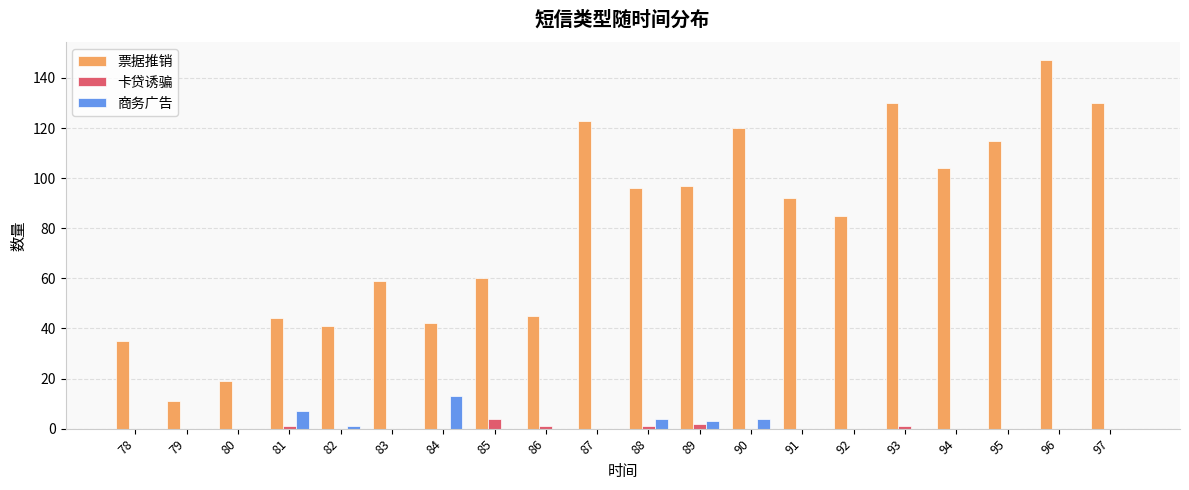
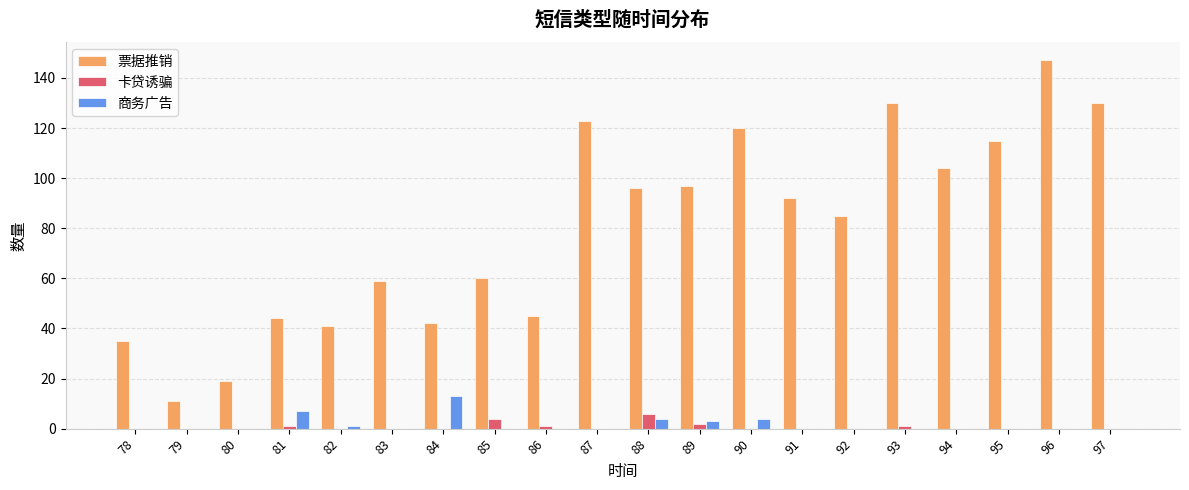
  {
    "票据推销": {
      "78": 35,
      "79": 11,
      "80": 19,
      "81": 44,
      "82": 41,
      "83": 59,
      "84": 42,
      "85": 60,
      "86": 45,
      "87": 123,
      "88": 96,
      "89": 97,
      "90": 120,
      "91": 92,
      "92": 85,
      "93": 130,
      "94": 104,
      "95": 115,
      "96": 147,
      "97": 130
    },
    "卡贷诱骗": {
      "78": 0,
      "79": 0,
      "80": 0,
      "81": 1,
      "82": 0,
      "83": 0,
      "84": 0,
      "85": 4,
      "86": 1,
      "87": 0,
-     "88": 1,
+     "88": 6,
      "89": 2,
      "90": 0,
      "91": 0,
      "92": 0,
      "93": 1,
      "94": 0,
      "95": 0,
      "96": 0,
      "97": 0
    },
    "商务广告": {
      "78": 0,
      "79": 0,
      "80": 0,
      "81": 7,
      "82": 1,
      "83": 0,
      "84": 13,
      "85": 0,
      "86": 0,
      "87": 0,
      "88": 4,
      "89": 3,
      "90": 4,
      "91": 0,
      "92": 0,
      "93": 0,
      "94": 0,
      "95": 0,
      "96": 0,
      "97": 0
    }
  }
